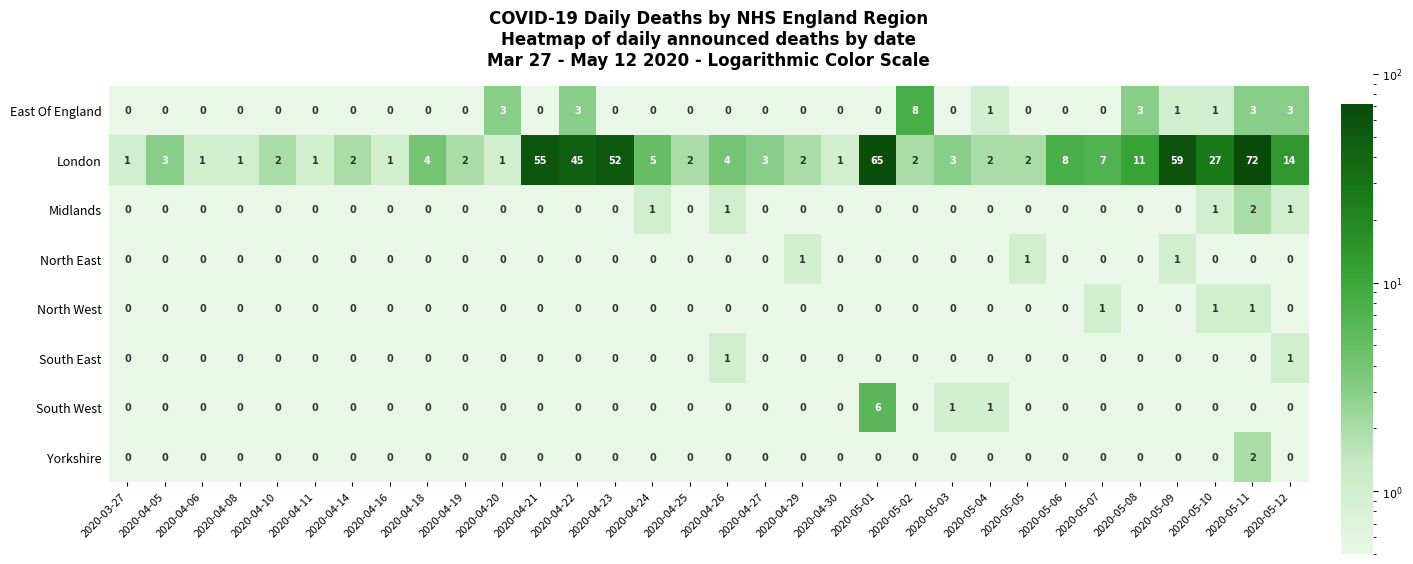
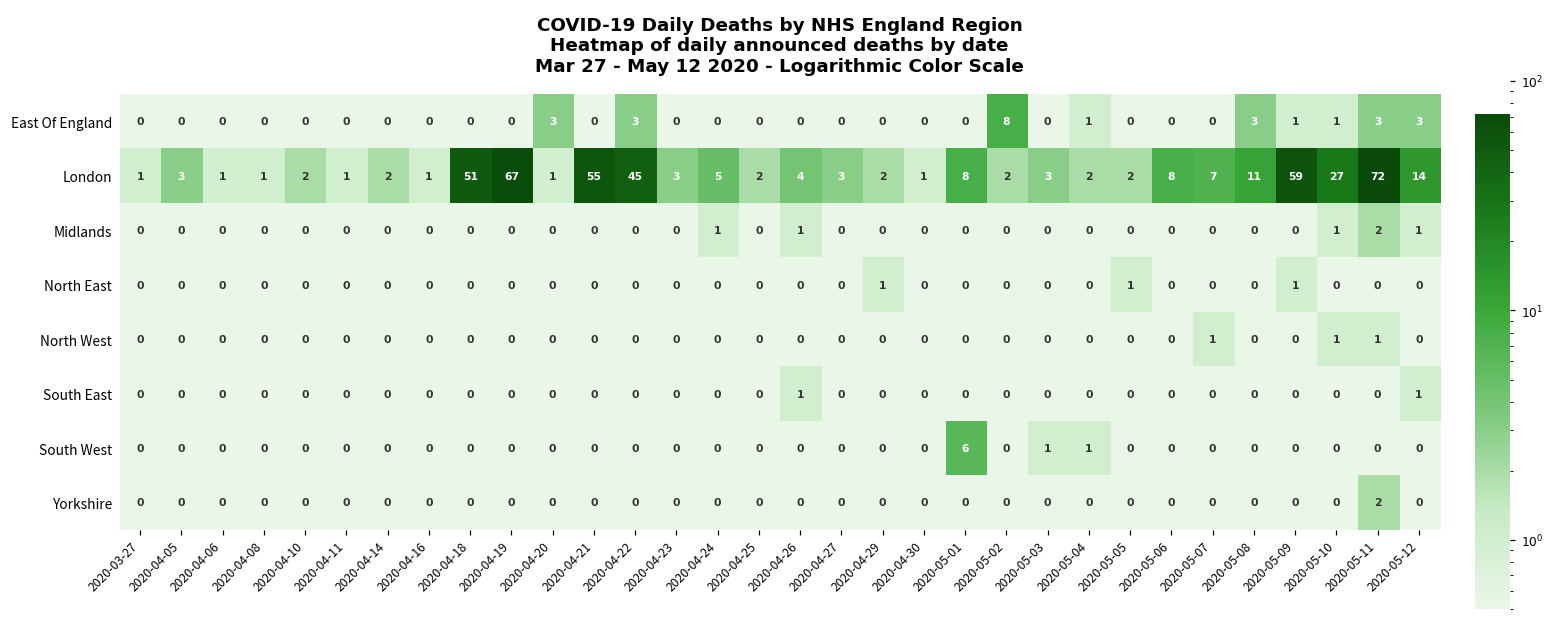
  {
    "London": {
      "2020-03-27": 1,
      "2020-04-05": 3,
      "2020-04-06": 1,
      "2020-04-08": 1,
      "2020-04-10": 2,
      "2020-04-11": 1,
      "2020-04-14": 2,
      "2020-04-16": 1,
-     "2020-04-18": 4,
-     "2020-04-19": 2,
+     "2020-04-18": 51,
+     "2020-04-19": 67,
      "2020-04-20": 1,
      "2020-04-21": 55,
      "2020-04-22": 45,
-     "2020-04-23": 52,
+     "2020-04-23": 3,
      "2020-04-24": 5,
      "2020-04-25": 2,
      "2020-04-26": 4,
      "2020-04-27": 3,
      "2020-04-29": 2,
      "2020-04-30": 1,
-     "2020-05-01": 65,
+     "2020-05-01": 8,
      "2020-05-02": 2,
      "2020-05-03": 3,
      "2020-05-04": 2,
      "2020-05-05": 2,
      "2020-05-06": 8,
      "2020-05-07": 7,
      "2020-05-08": 11,
      "2020-05-09": 59,
      "2020-05-10": 27,
      "2020-05-11": 72,
      "2020-05-12": 14
    }
  }
